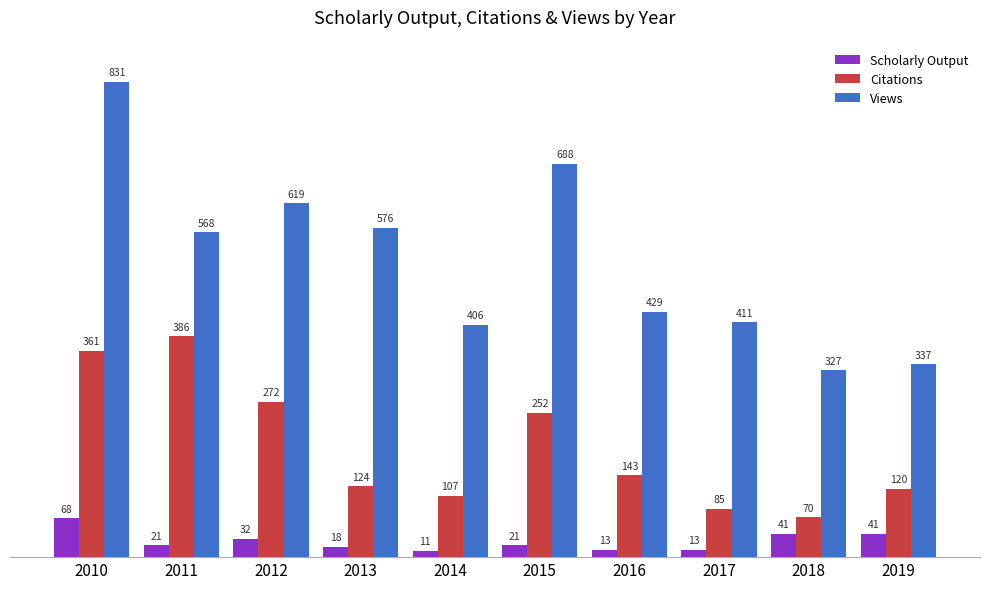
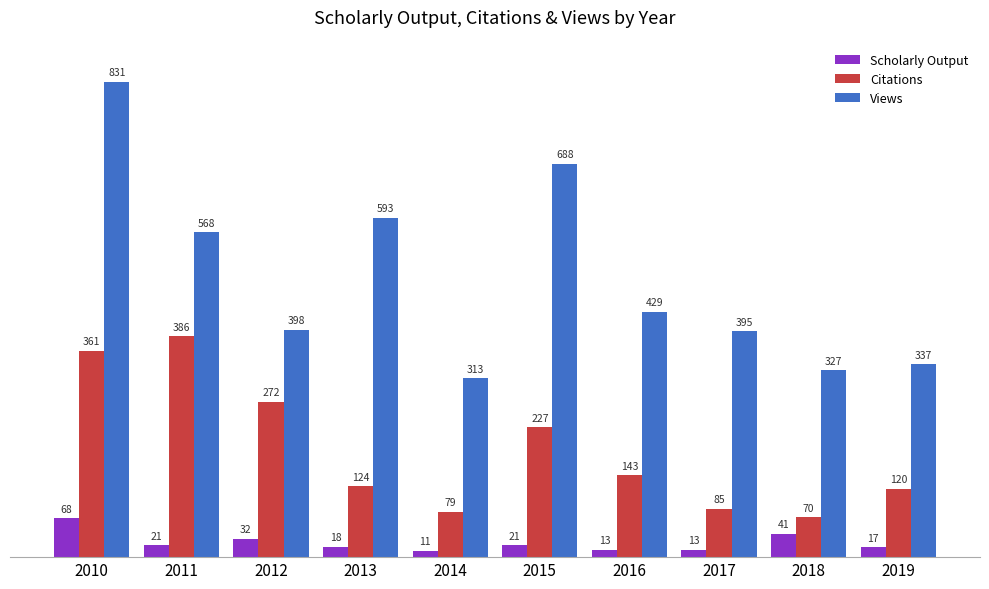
  {
    "Scholarly Output": {
      "2010": 68,
      "2011": 21,
      "2012": 32,
      "2013": 18,
      "2014": 11,
      "2015": 21,
      "2016": 13,
      "2017": 13,
      "2018": 41,
-     "2019": 41
+     "2019": 17
    },
    "Citations": {
      "2010": 361,
      "2011": 386,
      "2012": 272,
      "2013": 124,
-     "2014": 107,
-     "2015": 252,
+     "2014": 79,
+     "2015": 227,
      "2016": 143,
      "2017": 85,
      "2018": 70,
      "2019": 120
    },
    "Views": {
      "2010": 831,
      "2011": 568,
-     "2012": 619,
-     "2013": 576,
-     "2014": 406,
+     "2012": 398,
+     "2013": 593,
+     "2014": 313,
      "2015": 688,
      "2016": 429,
-     "2017": 411,
+     "2017": 395,
      "2018": 327,
      "2019": 337
    }
  }
